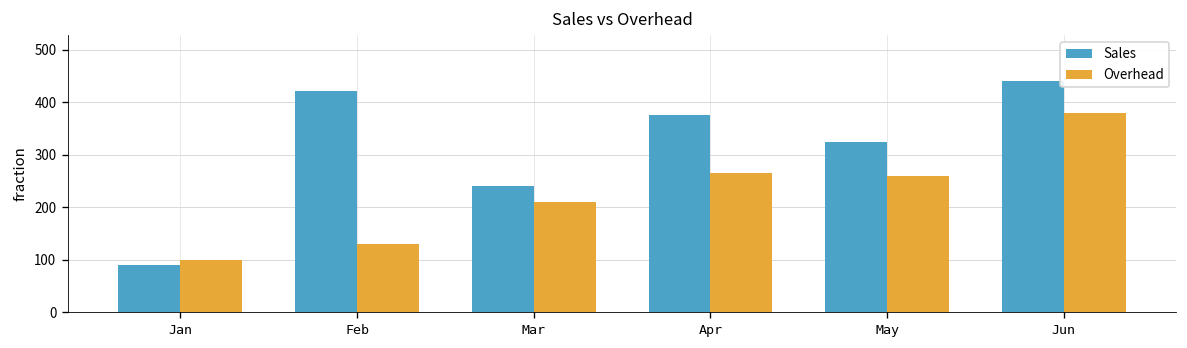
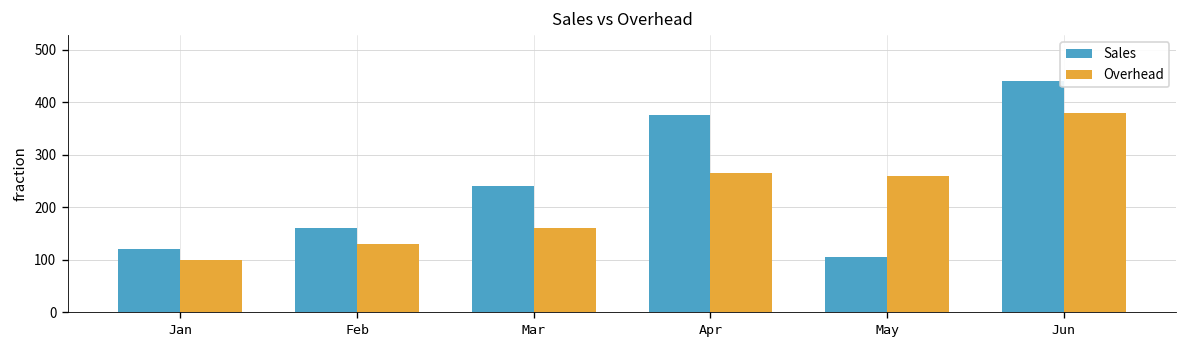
  {
    "Sales": {
-     "Jan": 90,
-     "Feb": 420,
+     "Jan": 120,
+     "Feb": 160,
      "Mar": 240,
      "Apr": 380,
-     "May": 330,
+     "May": 110,
      "Jun": 440
    },
    "Overhead": {
      "Jan": 100,
      "Feb": 130,
-     "Mar": 210,
+     "Mar": 160,
      "Apr": 270,
      "May": 260,
      "Jun": 380
    }
  }
